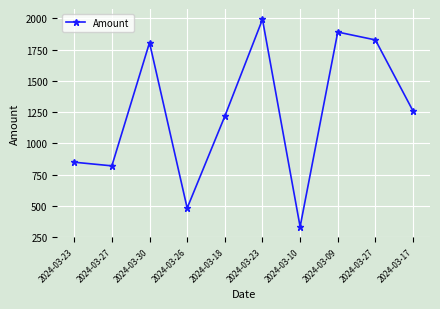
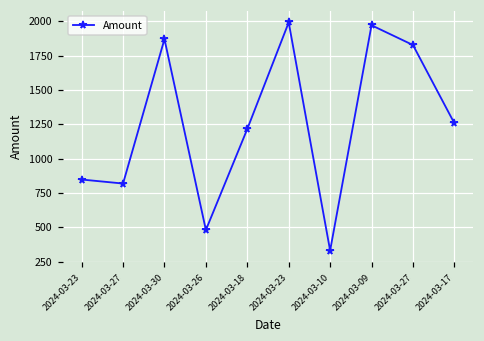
  {
-   "2024-03-30": 1810,
+   "2024-03-30": 1870,
    "2024-03-26": 480,
    "2024-03-18": 1220,
    "2024-03-10": 330,
-   "2024-03-09": 1890,
+   "2024-03-09": 1970,
    "2024-03-17": 1260
  }
